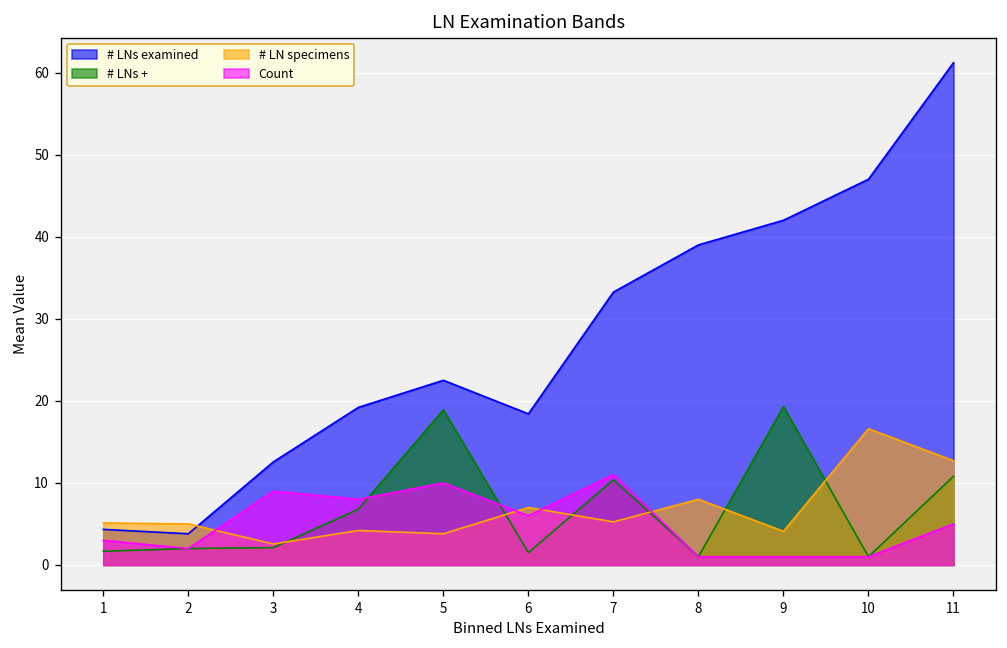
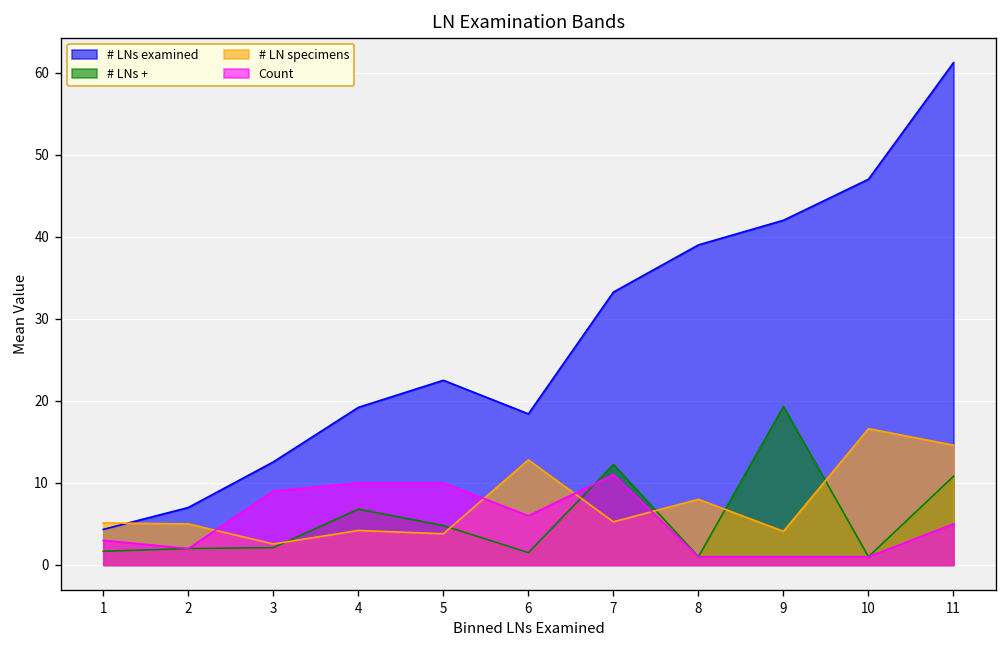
  {
    "# LNs examined": {
      "1": 4,
-     "2": 4,
+     "2": 7,
      "3": 13,
      "4": 19,
      "5": 23,
      "6": 18,
      "7": 33,
      "8": 39,
      "9": 42,
      "10": 47,
      "11": 61
    },
    "# LNs +": {
      "1": 2,
      "3": 2,
      "4": 7,
-     "5": 19,
+     "5": 5,
      "6": 2,
-     "7": 10,
+     "7": 12,
      "9": 19,
      "11": 11
    },
    "# LN specimens": {
      "1": 5,
      "2": 5,
      "3": 3,
      "4": 4,
      "5": 4,
-     "6": 7,
+     "6": 13,
      "7": 5,
      "8": 8,
      "9": 4,
      "10": 17,
-     "11": 13
+     "11": 15
    },
    "Count": {
      "1": 3,
      "3": 9,
-     "4": 8,
+     "4": 10,
      "5": 10,
      "6": 6,
      "7": 11,
      "9": 1,
      "11": 5
    }
  }
